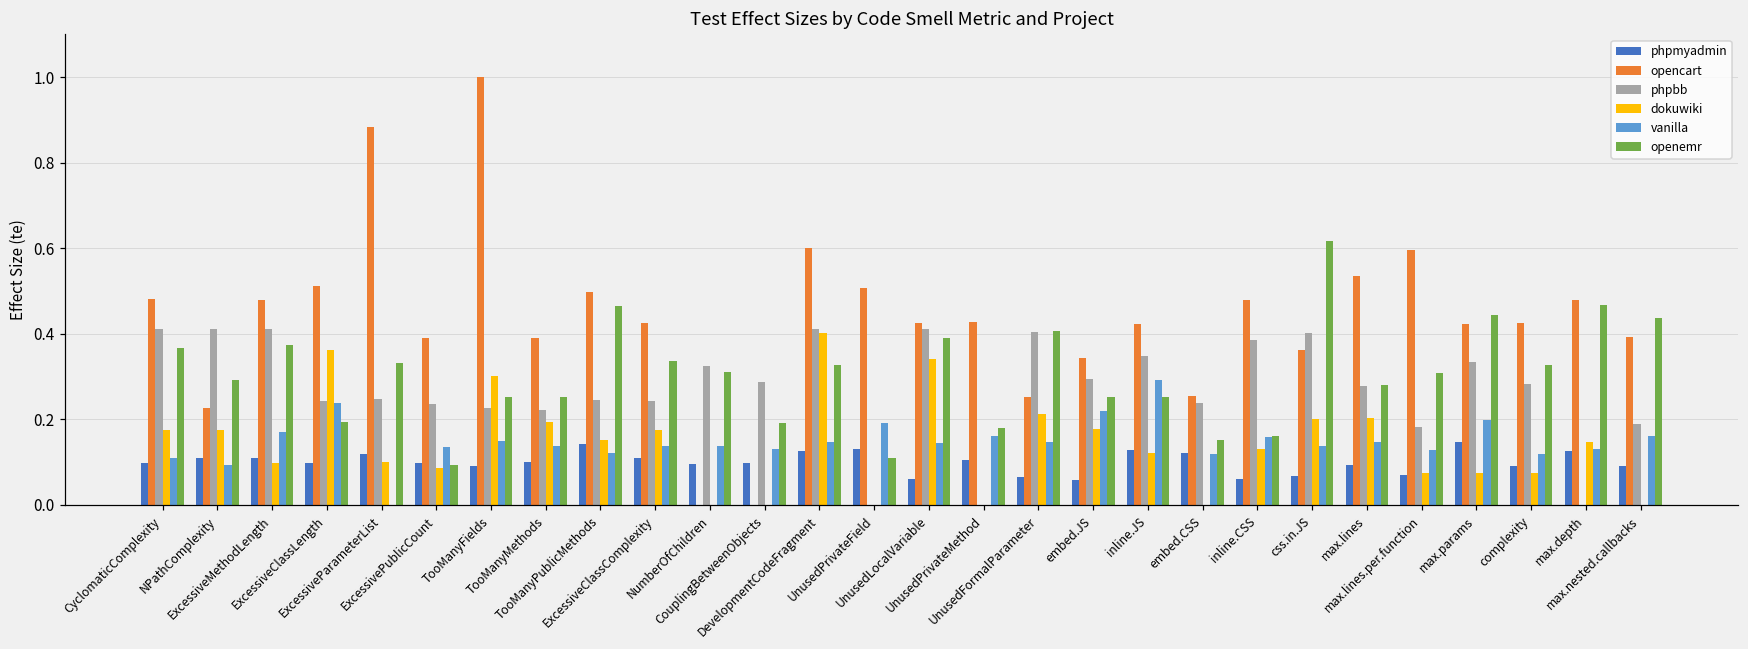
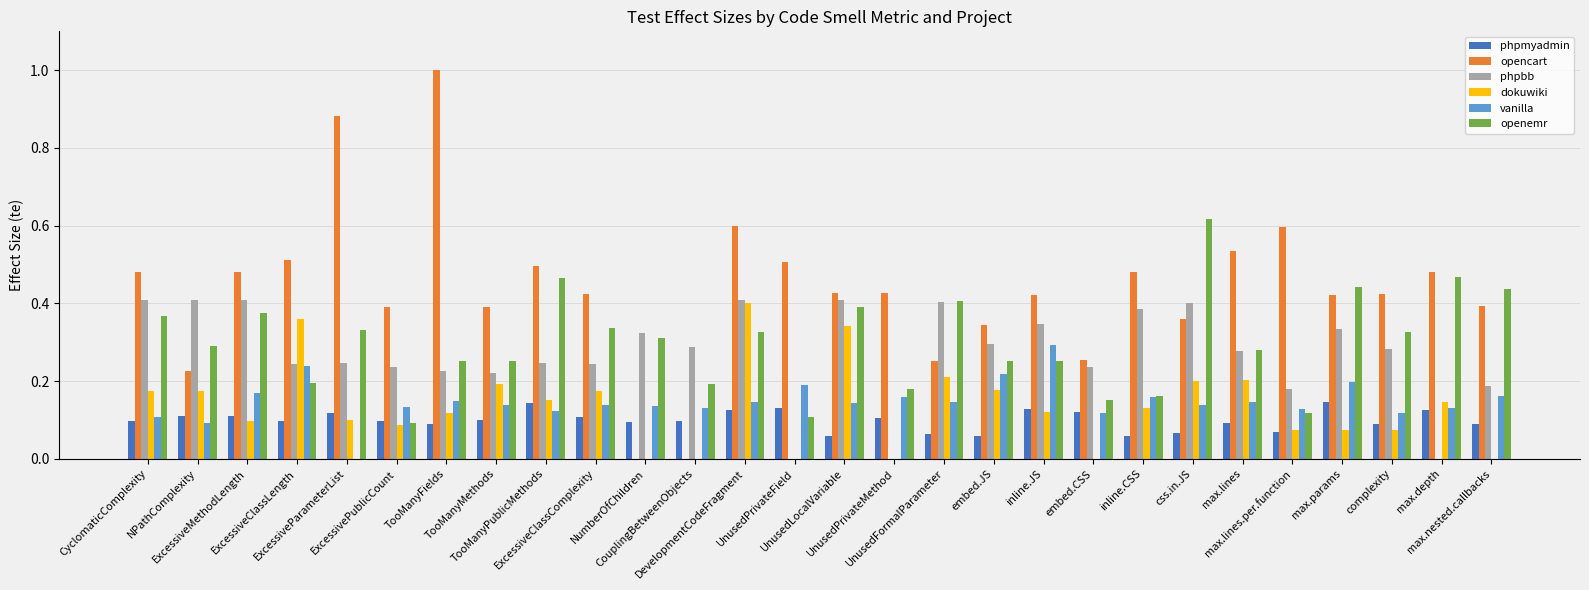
  {
    "opencart": {
      "CyclomaticComplexity": 0.48,
      "NPathComplexity": 0.23,
      "ExcessiveMethodLength": 0.48,
      "ExcessiveClassLength": 0.51,
      "ExcessiveParameterList": 0.88,
      "ExcessivePublicCount": 0.39,
      "TooManyFields": 1.00,
      "TooManyMethods": 0.39,
      "TooManyPublicMethods": 0.50,
      "ExcessiveClassComplexity": 0.42,
      "NumberOfChildren": 0.00,
      "CouplingBetweenObjects": 0.00,
      "DevelopmentCodeFragment": 0.60,
      "UnusedPrivateField": 0.51,
      "UnusedLocalVariable": 0.43,
      "UnusedPrivateMethod": 0.43,
      "UnusedFormalParameter": 0.25,
      "embed.JS": 0.34,
      "inline.JS": 0.42,
      "embed.CSS": 0.25,
      "inline.CSS": 0.48,
      "css.in.JS": 0.36,
      "max.lines": 0.54,
      "max.lines.per.function": 0.60,
      "max.params": 0.42,
      "complexity": 0.42,
      "max.depth": 0.48,
      "max.nested.callbacks": 0.39
    },
    "phpbb": {
      "CyclomaticComplexity": 0.41,
      "NPathComplexity": 0.41,
      "ExcessiveMethodLength": 0.41,
      "ExcessiveClassLength": 0.24,
      "ExcessiveParameterList": 0.25,
      "ExcessivePublicCount": 0.24,
      "TooManyFields": 0.23,
      "TooManyMethods": 0.22,
      "TooManyPublicMethods": 0.25,
      "ExcessiveClassComplexity": 0.24,
      "NumberOfChildren": 0.33,
      "CouplingBetweenObjects": 0.29,
      "DevelopmentCodeFragment": 0.41,
      "UnusedPrivateField": 0.00,
      "UnusedLocalVariable": 0.41,
      "UnusedPrivateMethod": 0.00,
      "UnusedFormalParameter": 0.40,
      "embed.JS": 0.30,
      "inline.JS": 0.35,
      "embed.CSS": 0.24,
      "inline.CSS": 0.39,
      "css.in.JS": 0.40,
      "max.lines": 0.28,
      "max.lines.per.function": 0.18,
      "max.params": 0.33,
      "complexity": 0.28,
      "max.depth": 0.00,
      "max.nested.callbacks": 0.19
    },
    "dokuwiki": {
      "CyclomaticComplexity": 0.18,
      "NPathComplexity": 0.18,
      "ExcessiveMethodLength": 0.10,
      "ExcessiveClassLength": 0.36,
      "ExcessiveParameterList": 0.10,
      "ExcessivePublicCount": 0.09,
-     "TooManyFields": 0.30,
+     "TooManyFields": 0.12,
      "TooManyMethods": 0.19,
      "TooManyPublicMethods": 0.15,
      "ExcessiveClassComplexity": 0.18,
      "NumberOfChildren": 0.00,
      "CouplingBetweenObjects": 0.00,
      "DevelopmentCodeFragment": 0.40,
      "UnusedPrivateField": 0.00,
      "UnusedLocalVariable": 0.34,
      "UnusedPrivateMethod": 0.00,
      "UnusedFormalParameter": 0.21,
      "embed.JS": 0.18,
      "inline.JS": 0.12,
      "embed.CSS": 0.00,
      "inline.CSS": 0.13,
      "css.in.JS": 0.20,
      "max.lines": 0.20,
      "max.lines.per.function": 0.07,
      "max.params": 0.07,
      "complexity": 0.07,
      "max.depth": 0.15,
      "max.nested.callbacks": 0.00
    },
    "openemr": {
      "CyclomaticComplexity": 0.37,
      "NPathComplexity": 0.29,
      "ExcessiveMethodLength": 0.37,
      "ExcessiveClassLength": 0.19,
      "ExcessiveParameterList": 0.33,
      "ExcessivePublicCount": 0.09,
      "TooManyFields": 0.25,
      "TooManyMethods": 0.25,
      "TooManyPublicMethods": 0.47,
      "ExcessiveClassComplexity": 0.34,
      "NumberOfChildren": 0.31,
      "CouplingBetweenObjects": 0.19,
      "DevelopmentCodeFragment": 0.33,
      "UnusedPrivateField": 0.11,
      "UnusedLocalVariable": 0.39,
      "UnusedPrivateMethod": 0.18,
      "UnusedFormalParameter": 0.41,
      "embed.JS": 0.25,
      "inline.JS": 0.25,
      "embed.CSS": 0.15,
      "inline.CSS": 0.16,
      "css.in.JS": 0.62,
      "max.lines": 0.28,
-     "max.lines.per.function": 0.31,
+     "max.lines.per.function": 0.12,
      "max.params": 0.44,
      "complexity": 0.33,
      "max.depth": 0.47,
      "max.nested.callbacks": 0.44
    }
  }
